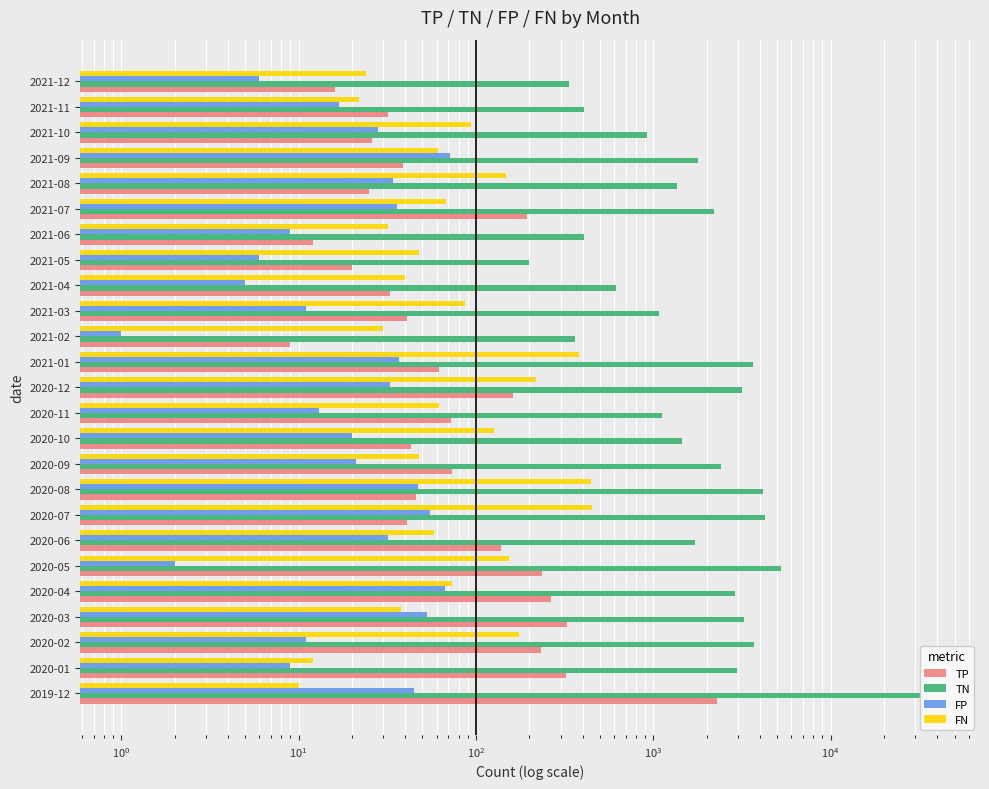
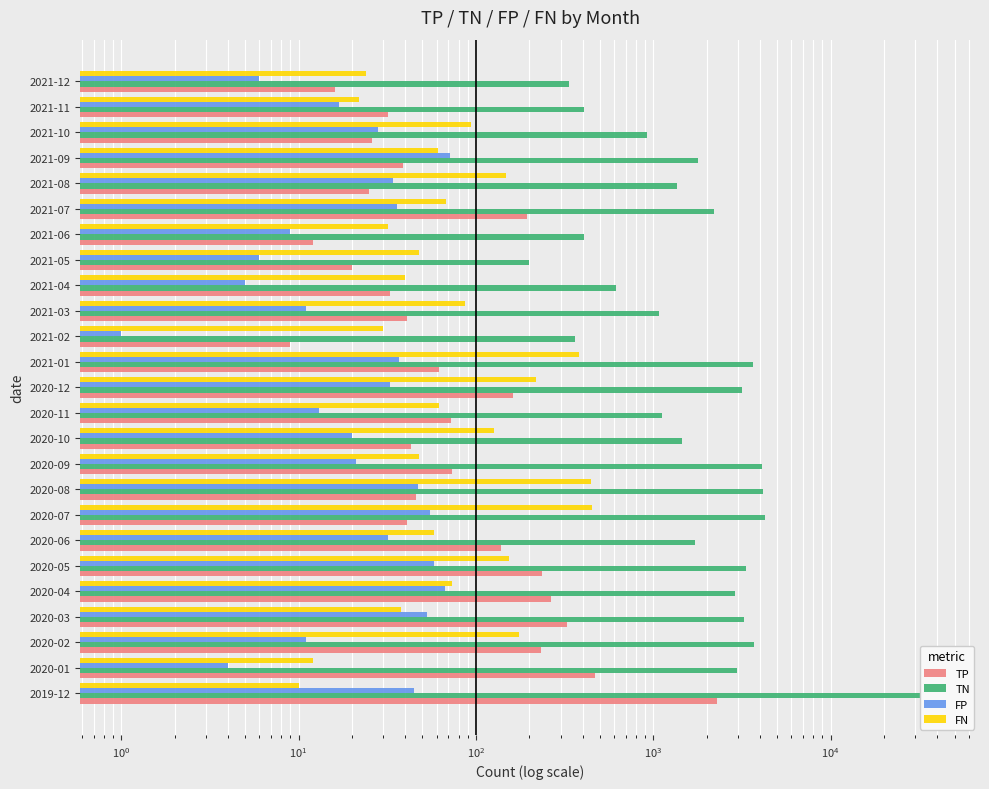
  {
    "TP": {
      "2021-12": 16,
      "2021-11": 32,
      "2021-10": 26,
      "2021-09": 39,
      "2021-08": 25,
      "2021-07": 190,
      "2021-06": 12,
      "2021-05": 20,
      "2021-04": 33,
      "2021-03": 41,
      "2021-02": 9,
      "2021-01": 62,
      "2020-12": 160,
      "2020-11": 72,
      "2020-10": 43,
      "2020-09": 73,
      "2020-08": 46,
      "2020-07": 41,
      "2020-06": 140,
      "2020-05": 240,
      "2020-04": 260,
      "2020-03": 330,
      "2020-02": 230,
-     "2020-01": 320,
+     "2020-01": 470,
      "2019-12": 2300
    },
    "TN": {
      "2021-12": 340,
      "2021-11": 410,
      "2021-10": 900,
      "2021-09": 1800,
      "2021-08": 1400,
      "2021-07": 2200,
      "2021-06": 410,
      "2021-05": 200,
      "2021-04": 610,
      "2021-03": 1100,
      "2021-02": 360,
      "2021-01": 3700,
      "2020-12": 3200,
      "2020-11": 1100,
      "2020-10": 1500,
-     "2020-09": 2400,
+     "2020-09": 4100,
      "2020-08": 4200,
      "2020-07": 4300,
      "2020-06": 1700,
-     "2020-05": 5300,
+     "2020-05": 3400,
      "2020-04": 2900,
      "2020-03": 3200,
      "2020-02": 3700,
      "2020-01": 3000
    },
    "FP": {
      "2021-12": 6,
      "2021-11": 17,
      "2021-10": 28,
      "2021-09": 71,
      "2021-08": 34,
      "2021-07": 36,
      "2021-06": 9,
      "2021-05": 6,
      "2021-04": 5,
      "2021-03": 11,
      "2021-02": 1,
      "2021-01": 37,
      "2020-12": 33,
      "2020-11": 13,
      "2020-10": 20,
      "2020-09": 21,
      "2020-08": 47,
      "2020-07": 55,
      "2020-06": 32,
-     "2020-05": 2,
+     "2020-05": 58,
      "2020-04": 67,
      "2020-03": 53,
      "2020-02": 11,
-     "2020-01": 9,
+     "2020-01": 4,
      "2019-12": 45
    },
    "FN": {
      "2021-12": 24,
      "2021-11": 22,
      "2021-10": 90,
      "2021-09": 61,
      "2021-08": 150,
      "2021-07": 68,
      "2021-06": 32,
      "2021-05": 48,
      "2021-04": 40,
      "2021-03": 90,
      "2021-02": 30,
      "2021-01": 380,
      "2020-12": 220,
      "2020-11": 62,
      "2020-10": 130,
      "2020-09": 48,
      "2020-08": 450,
      "2020-07": 450,
      "2020-06": 58,
      "2020-05": 150,
      "2020-04": 73,
      "2020-03": 38,
      "2020-02": 170,
      "2020-01": 12,
      "2019-12": 10
    }
  }
